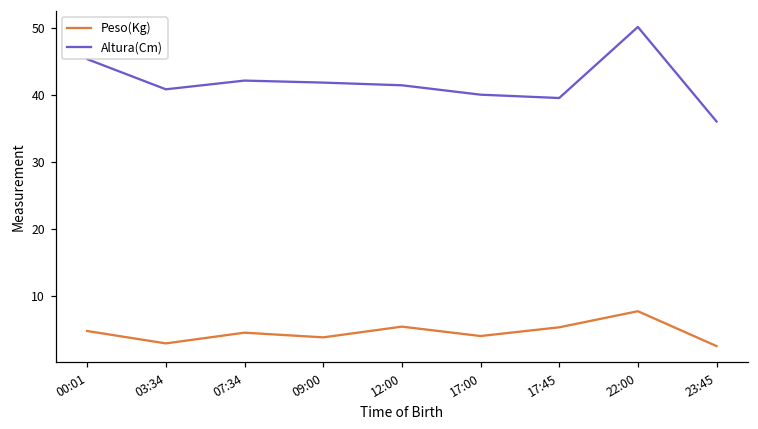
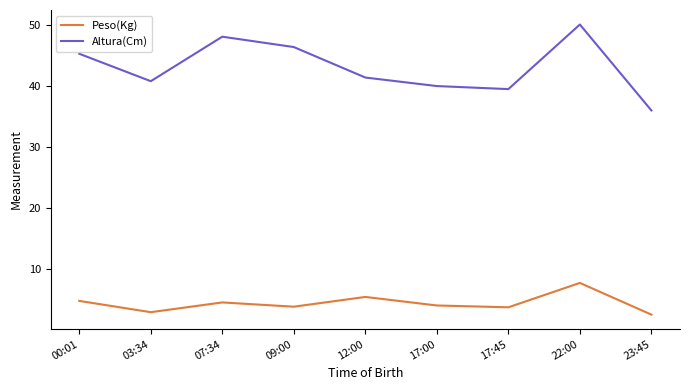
  {
    "Peso(Kg)": {
      "00:01": 5,
      "03:34": 3,
      "07:34": 5,
      "09:00": 4,
      "12:00": 5,
      "17:00": 4,
-     "17:45": 5,
+     "17:45": 4,
      "22:00": 8,
      "23:45": 3
    },
    "Altura(Cm)": {
      "00:01": 45,
      "03:34": 41,
-     "07:34": 42,
-     "09:00": 42,
+     "07:34": 48,
+     "09:00": 46,
      "12:00": 41,
      "17:00": 40,
      "17:45": 40,
      "22:00": 50,
      "23:45": 36
    }
  }
